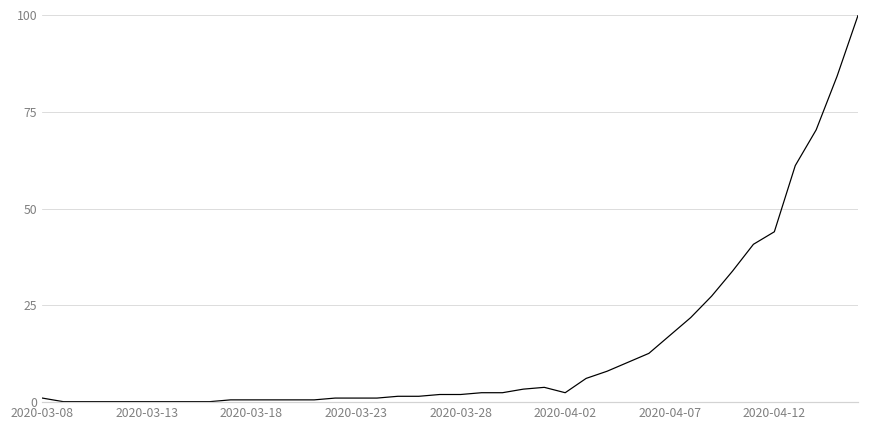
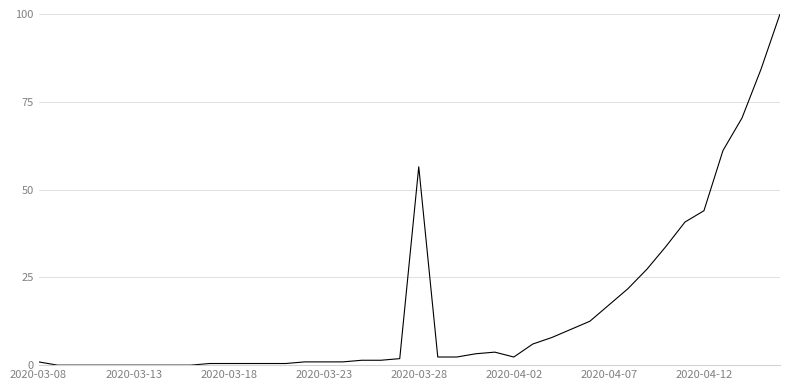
  {
    "2020-03-08": 1,
    "2020-03-13": 0,
    "2020-03-18": 0,
    "2020-03-23": 1,
-   "2020-03-28": 2,
+   "2020-03-28": 56,
    "2020-04-02": 2,
    "2020-04-07": 17,
    "2020-04-12": 44
  }
